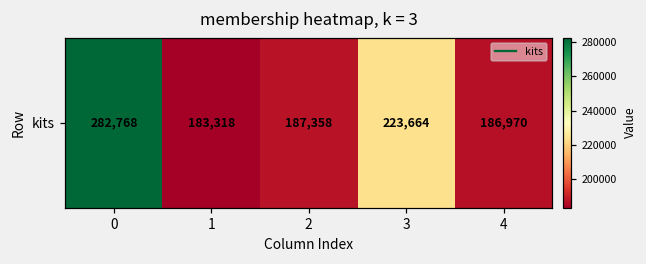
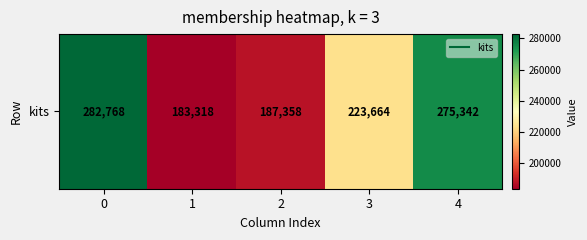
  {
    "kits": {
      "0": "282,768",
      "1": "183,318",
      "2": "187,358",
      "3": "223,664",
-     "4": "186,970"
+     "4": "275,342"
    }
  }
